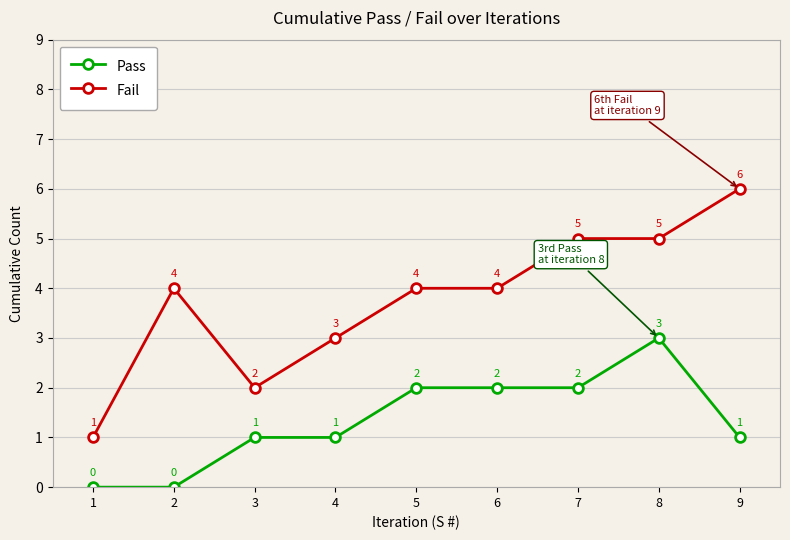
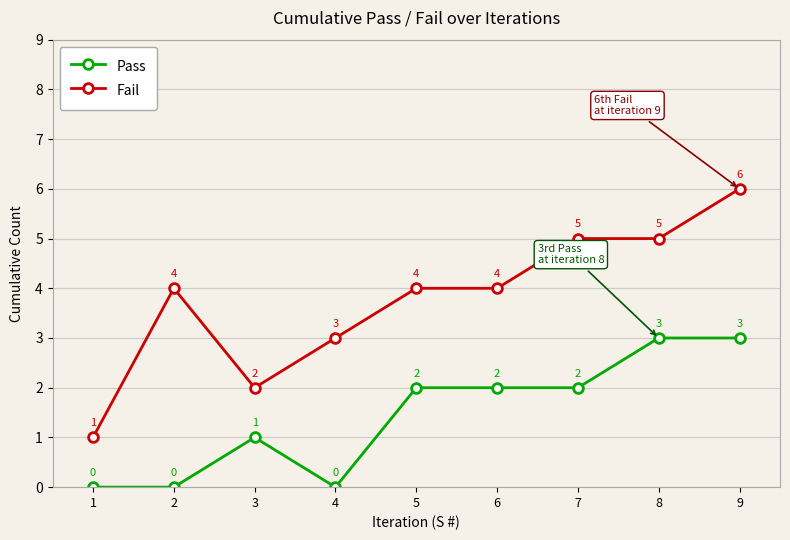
  {
    "Pass": {
      "1": 0,
      "2": 0,
      "3": 1,
-     "4": 1,
+     "4": 0,
      "5": 2,
      "6": 2,
      "7": 2,
      "8": 3,
-     "9": 1
+     "9": 3
    },
    "Fail": {
      "1": 1,
      "2": 4,
      "3": 2,
      "4": 3,
      "5": 4,
      "6": 4,
      "7": 5,
      "8": 5,
      "9": 6
    }
  }
